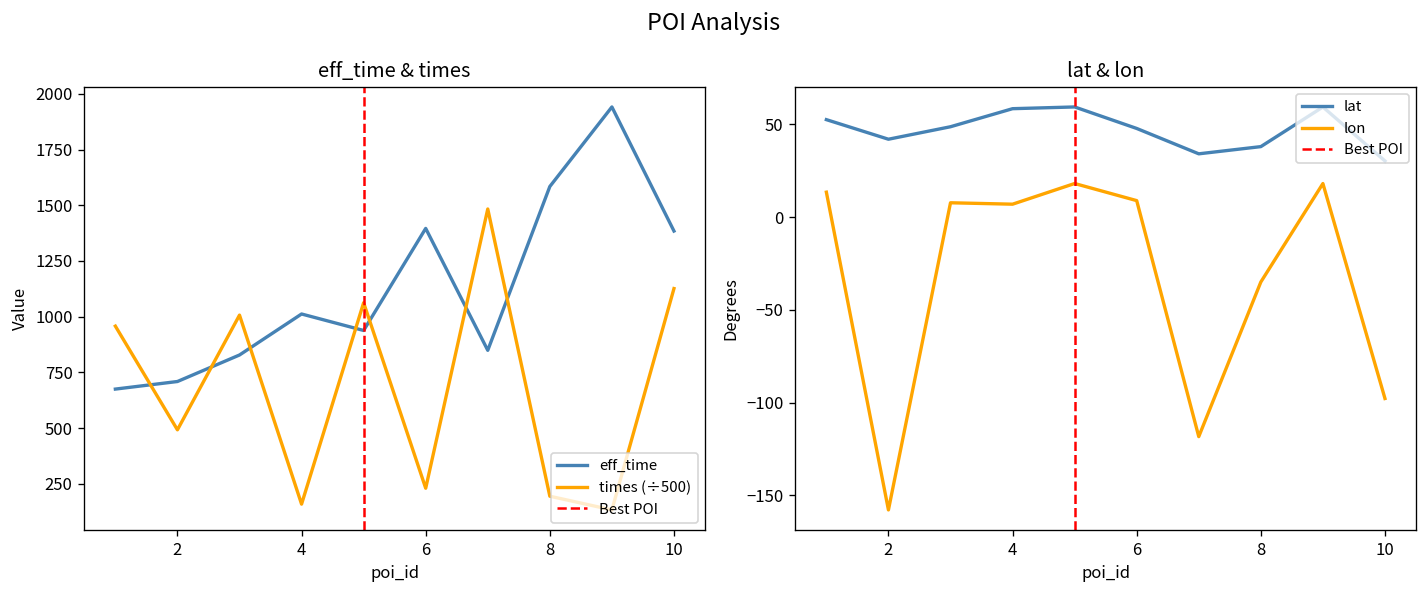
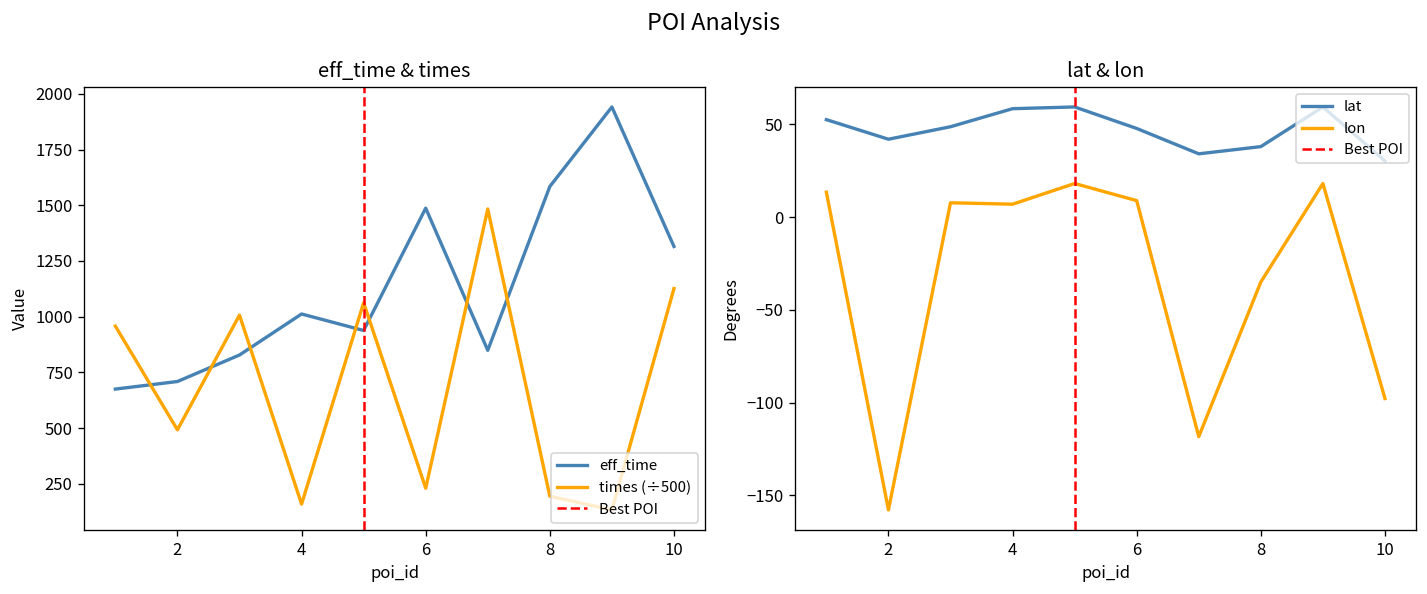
  {
    "eff_time & times": {
      "eff_time": {
        "2": 710,
        "4": 1010,
-       "6": 1400,
+       "6": 1490,
        "8": 1580,
-       "10": 1380
+       "10": 1320
      },
      "times (÷500)": {
        "2": 490,
        "4": 160,
        "6": 230,
        "8": 190,
        "10": 1130
      }
    },
    "lat & lon": {
      "lat": {
        "2": 42,
        "4": 58,
        "6": 48,
        "8": 38
      },
      "lon": {
        "2": -158,
        "4": 7,
        "6": 9,
        "8": -35,
        "10": -98
      }
    }
  }
